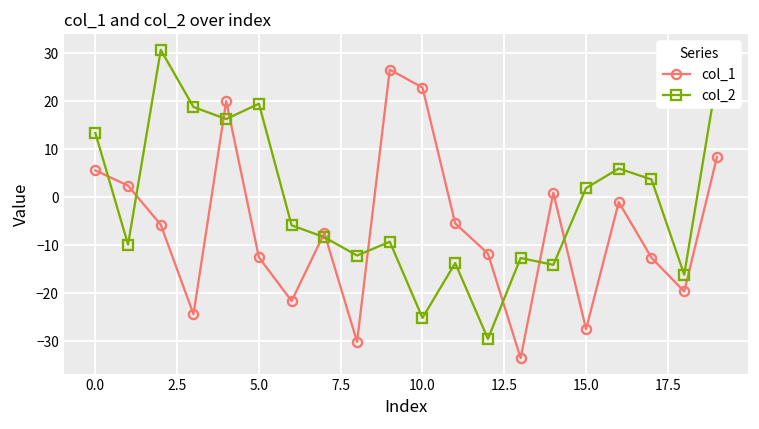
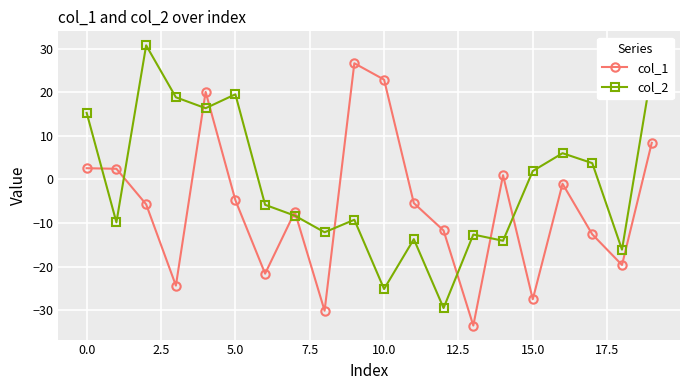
  {
    "col_1": {
-     "0.0": 6,
-     "5.0": -12,
+     "0.0": 3,
+     "5.0": -5,
      "10.0": 23,
      "15.0": -27
    },
    "col_2": {
-     "0.0": 13,
+     "0.0": 15,
      "5.0": 20,
      "10.0": -25,
      "15.0": 2
    }
  }
